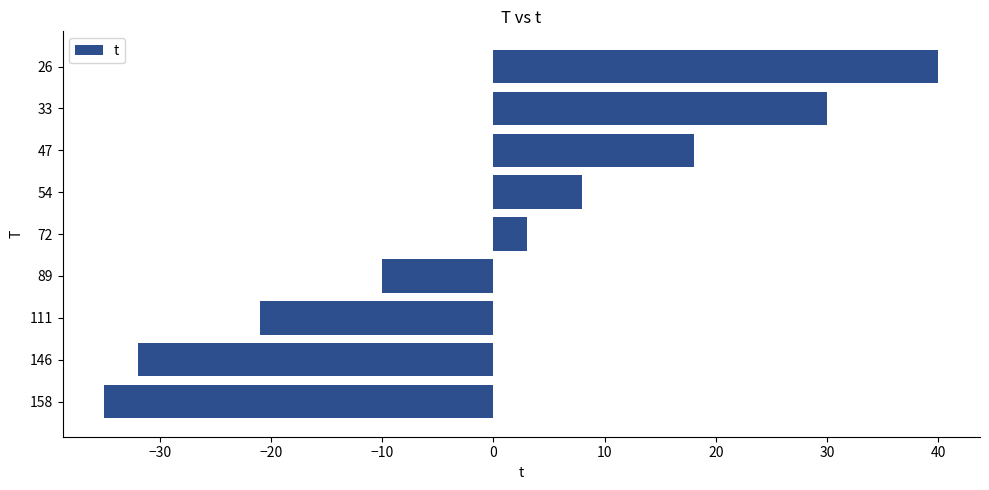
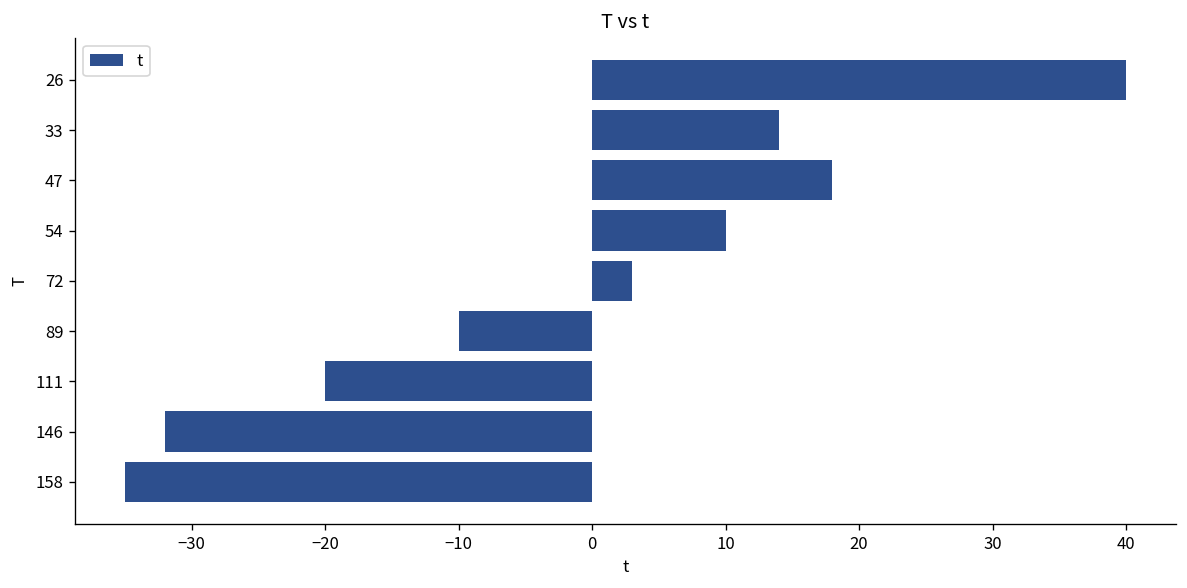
  {
    "26": 40,
-   "33": 30,
+   "33": 14,
    "47": 18,
-   "54": 8,
+   "54": 10,
    "72": 3,
    "89": -10,
-   "111": -21,
+   "111": -20,
    "146": -32,
    "158": -35
  }
